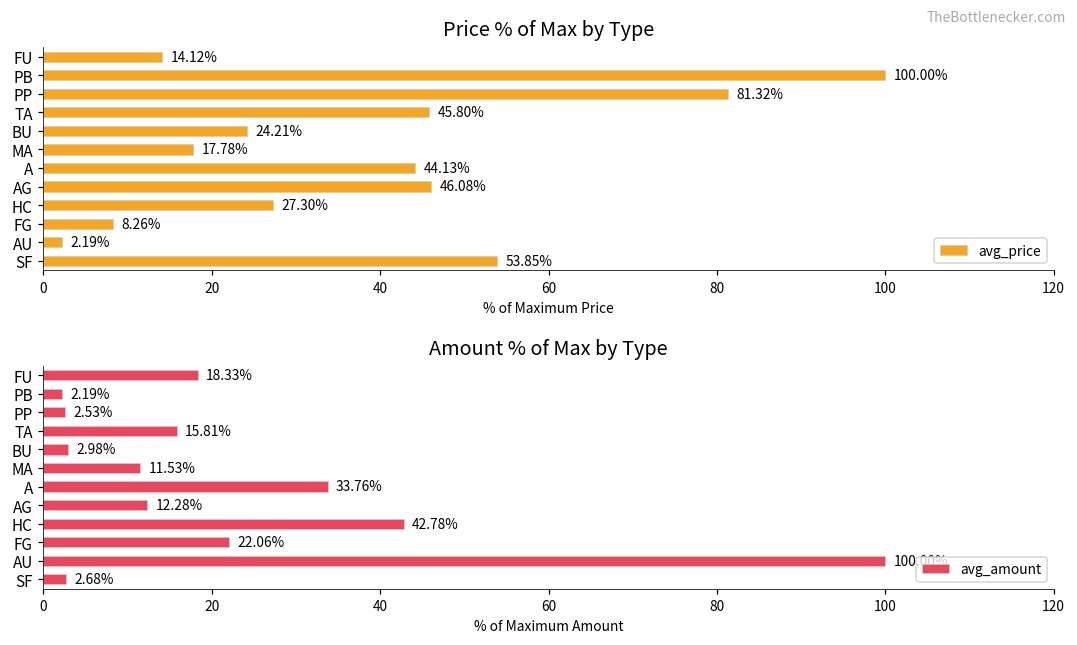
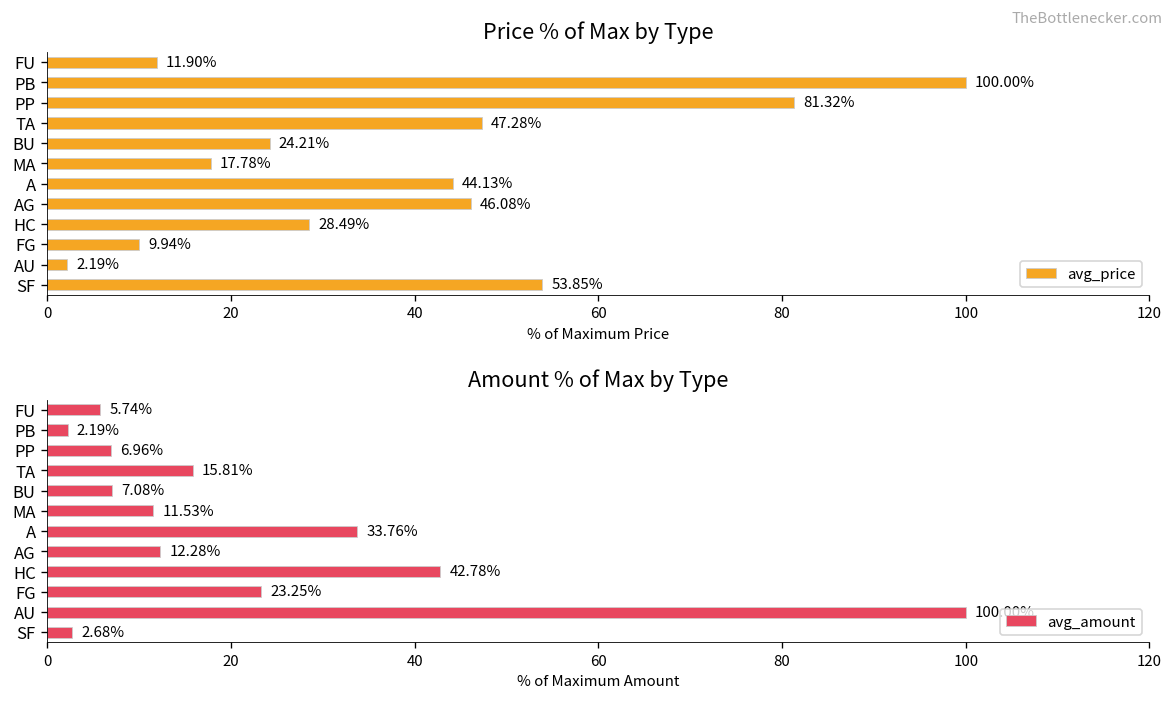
  {
    "Price % of Max by Type": {
-     "FU": "14.12%",
+     "FU": "11.90%",
      "PB": "100.00%",
      "PP": "81.32%",
-     "TA": "45.80%",
+     "TA": "47.28%",
      "BU": "24.21%",
      "MA": "17.78%",
      "A": "44.13%",
      "AG": "46.08%",
-     "HC": "27.30%",
-     "FG": "8.26%",
+     "HC": "28.49%",
+     "FG": "9.94%",
      "AU": "2.19%",
      "SF": "53.85%"
    },
    "Amount % of Max by Type": {
-     "FU": "18.33%",
+     "FU": "5.74%",
      "PB": "2.19%",
-     "PP": "2.53%",
+     "PP": "6.96%",
      "TA": "15.81%",
-     "BU": "2.98%",
+     "BU": "7.08%",
      "MA": "11.53%",
      "A": "33.76%",
      "AG": "12.28%",
      "HC": "42.78%",
-     "FG": "22.06%",
+     "FG": "23.25%",
      "SF": "2.68%"
    }
  }
